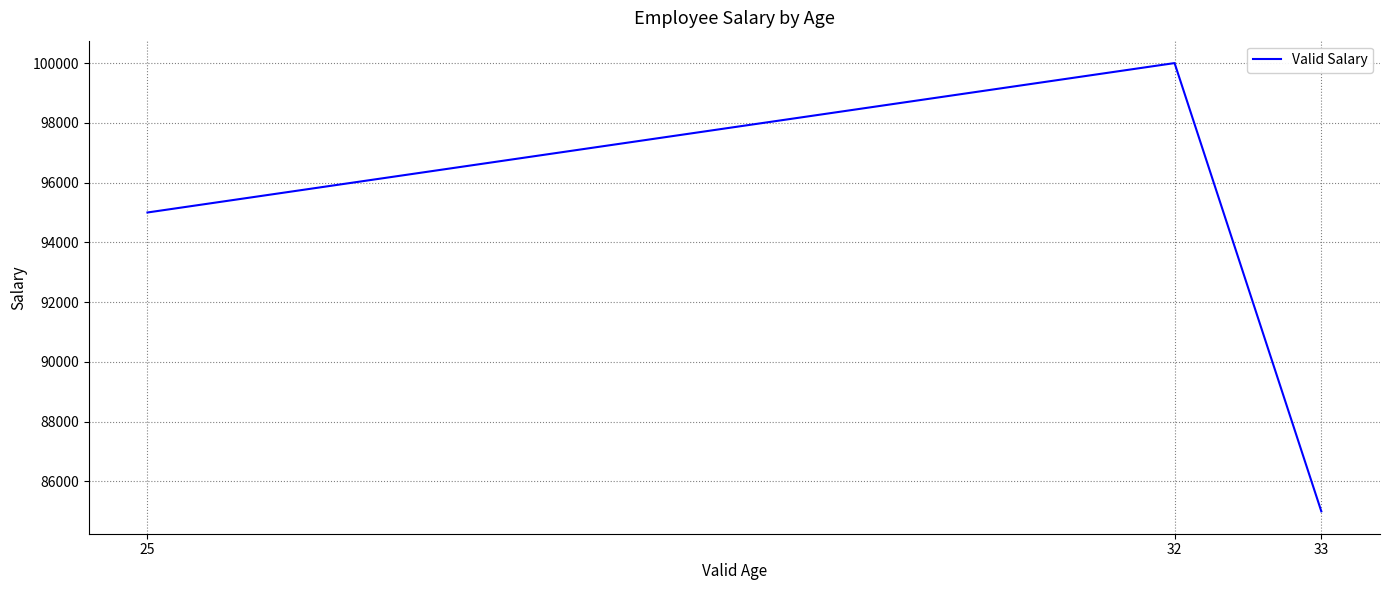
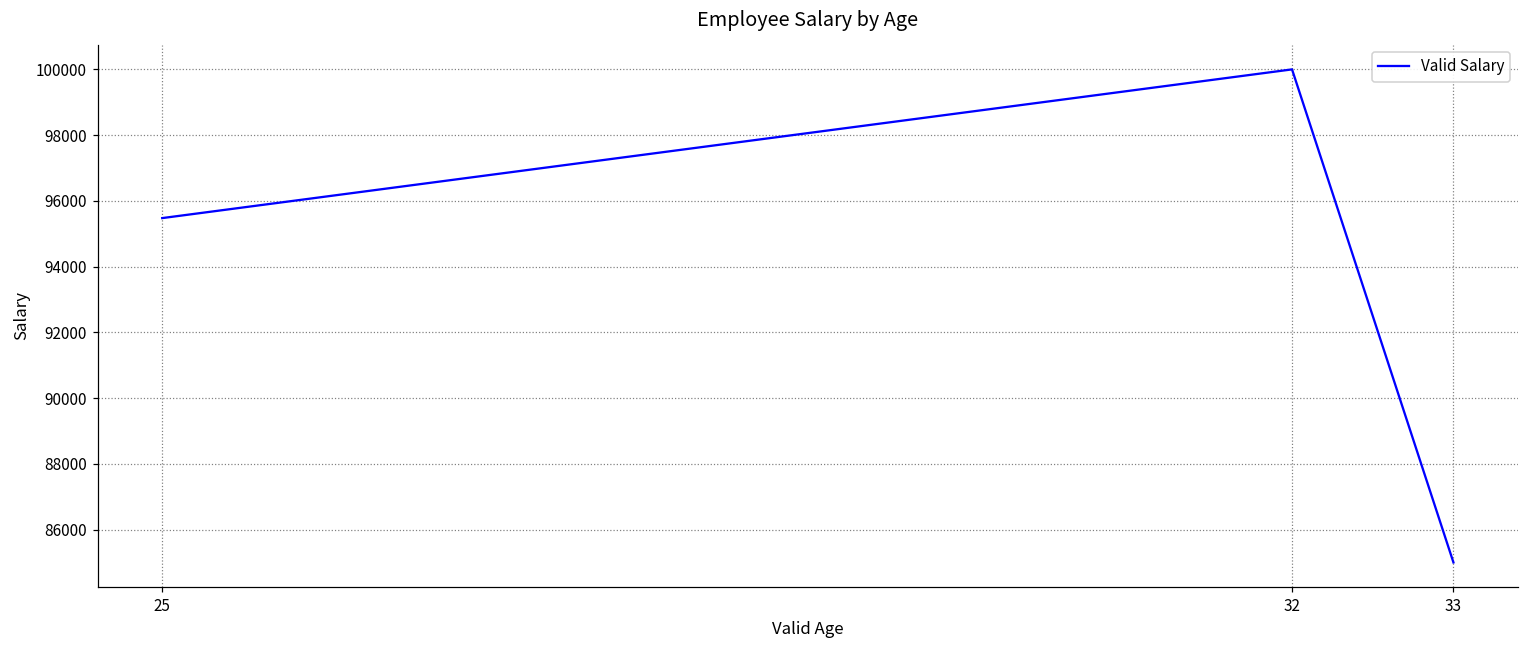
  {
-   "25": 95000,
+   "25": 95500,
    "32": 100000,
    "33": 85000
  }
